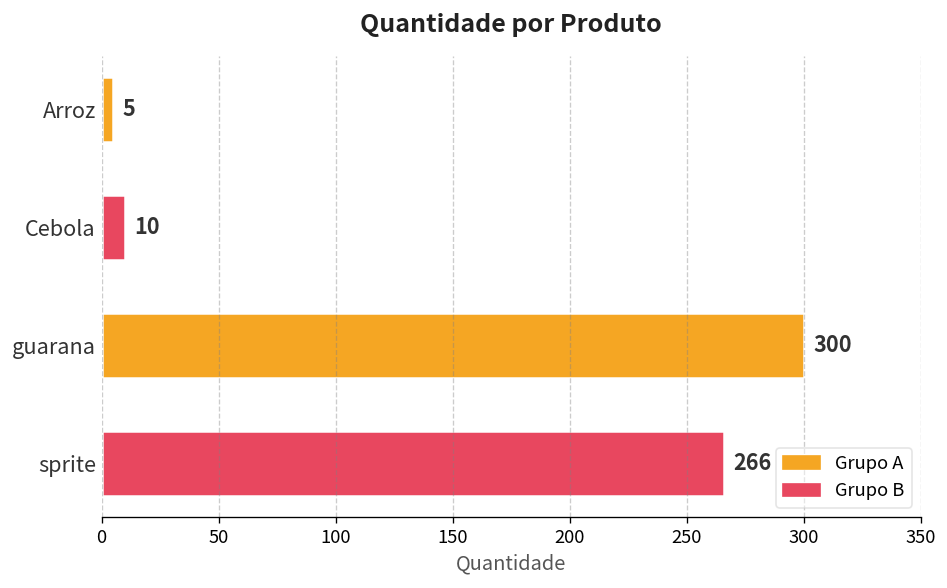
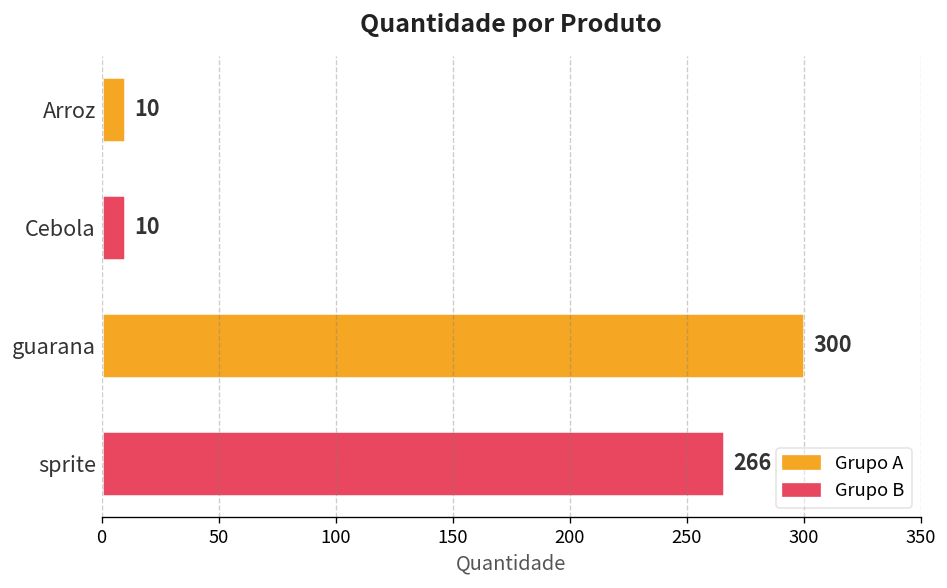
  {
-   "Arroz": 5,
+   "Arroz": 10,
    "Cebola": 10,
    "guarana": 300,
    "sprite": 266
  }
